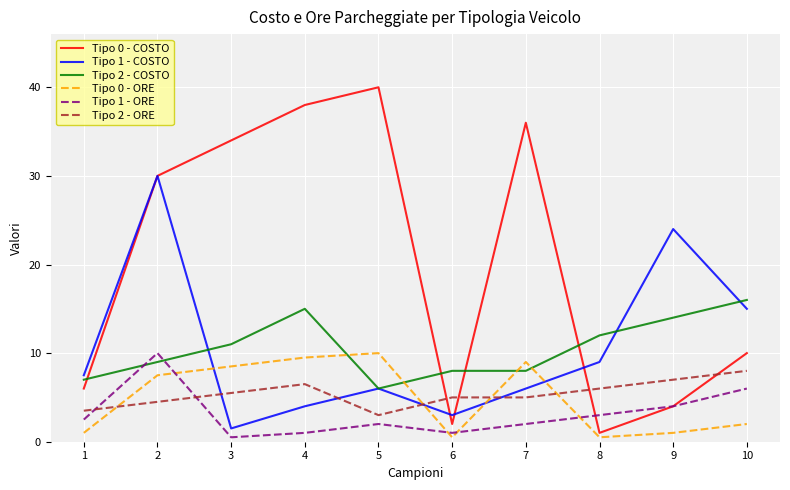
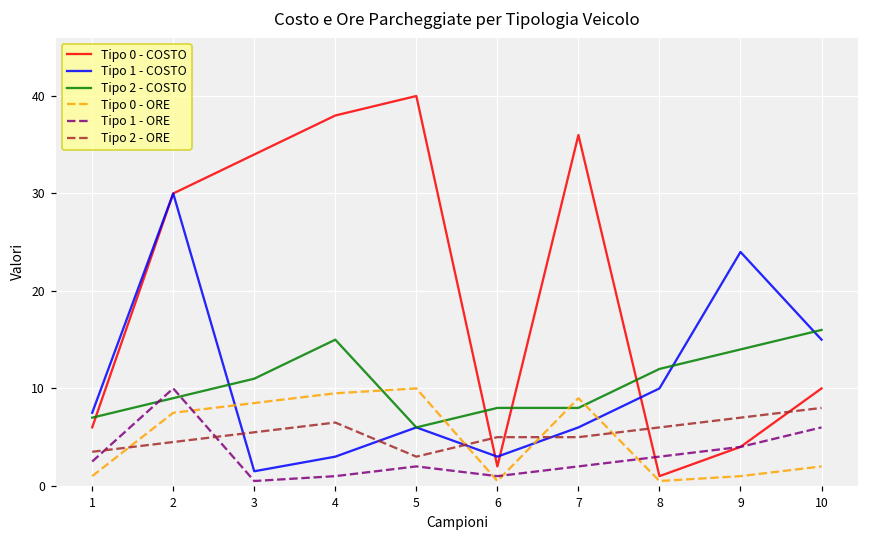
  {
    "Tipo 0 - COSTO": {
      "1": 6,
      "3": 34,
      "4": 38,
      "5": 40,
      "6": 2,
      "7": 36,
      "8": 1,
      "10": 10
    },
    "Tipo 1 - COSTO": {
      "1": 8,
      "3": 2,
-     "4": 4,
+     "4": 3,
      "6": 3,
      "7": 6,
-     "8": 9,
+     "8": 10,
      "9": 24,
      "10": 15
    },
    "Tipo 2 - COSTO": {
      "1": 7,
      "2": 9,
      "3": 11,
      "4": 15,
      "6": 8,
      "7": 8,
      "8": 12,
      "9": 14,
      "10": 16
    },
    "Tipo 0 - ORE": {
      "1": 1,
      "2": 8,
      "3": 9,
      "4": 10,
      "5": 10,
      "6": 1,
      "7": 9,
      "8": 1,
      "9": 1,
      "10": 2
    },
    "Tipo 1 - ORE": {
      "1": 3,
      "2": 10,
      "3": 1,
      "4": 1,
      "5": 2,
      "6": 1,
      "7": 2,
      "8": 3,
      "10": 6
    },
    "Tipo 2 - ORE": {
      "1": 4,
      "2": 5,
      "3": 6,
      "4": 7,
      "5": 3,
      "6": 5,
      "7": 5,
      "8": 6,
      "9": 7,
      "10": 8
    }
  }
